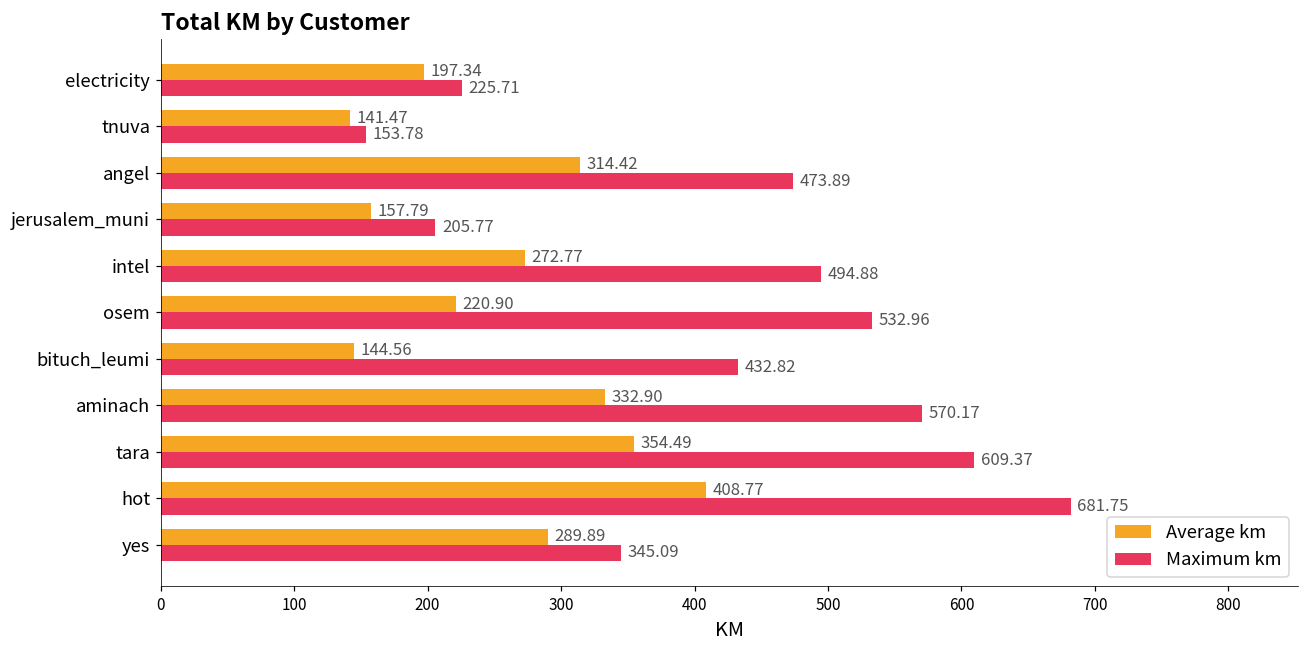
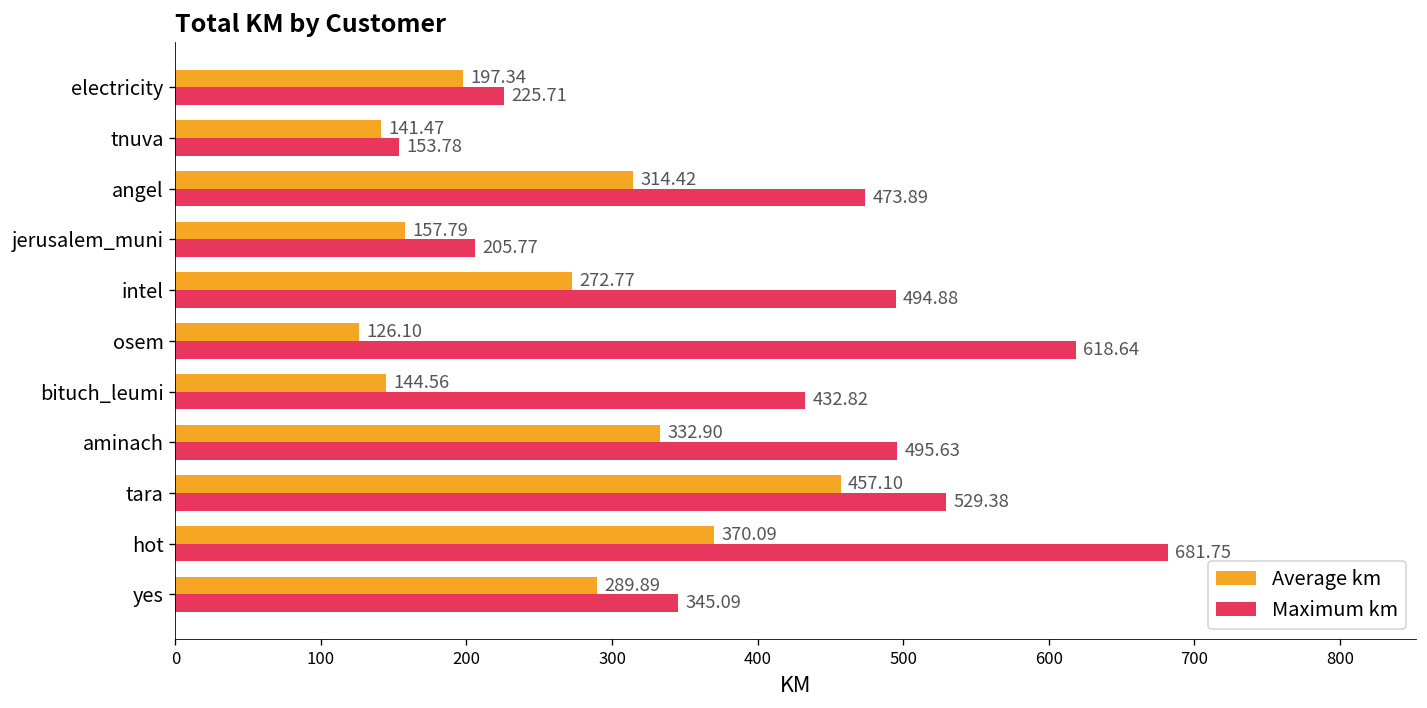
  {
    "Average km": {
      "electricity": 197.34,
      "tnuva": 141.47,
      "angel": 314.42,
      "jerusalem_muni": 157.79,
      "intel": 272.77,
-     "osem": 220.90,
+     "osem": 126.10,
      "bituch_leumi": 144.56,
      "aminach": 332.90,
-     "tara": 354.49,
-     "hot": 408.77,
+     "tara": 457.10,
+     "hot": 370.09,
      "yes": 289.89
    },
    "Maximum km": {
      "electricity": 225.71,
      "tnuva": 153.78,
      "angel": 473.89,
      "jerusalem_muni": 205.77,
      "intel": 494.88,
-     "osem": 532.96,
+     "osem": 618.64,
      "bituch_leumi": 432.82,
-     "aminach": 570.17,
-     "tara": 609.37,
+     "aminach": 495.63,
+     "tara": 529.38,
      "yes": 345.09
    }
  }
